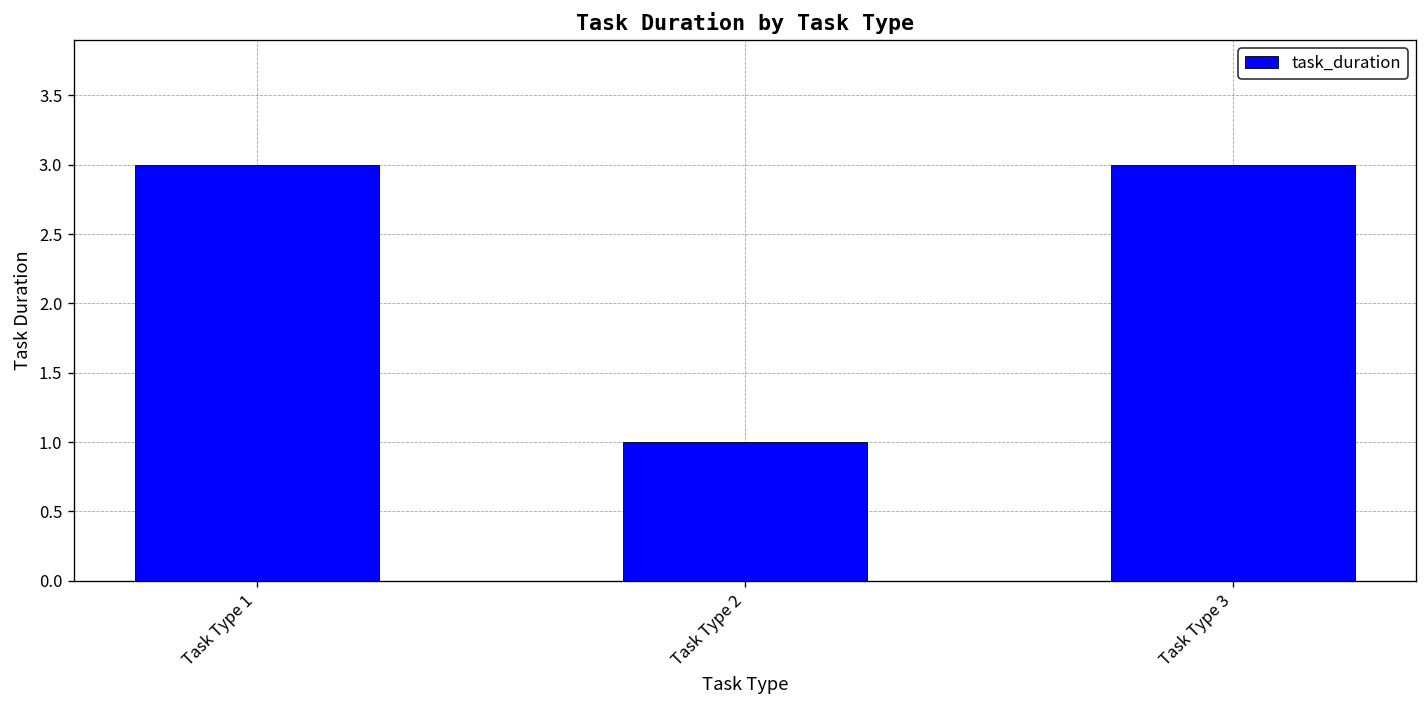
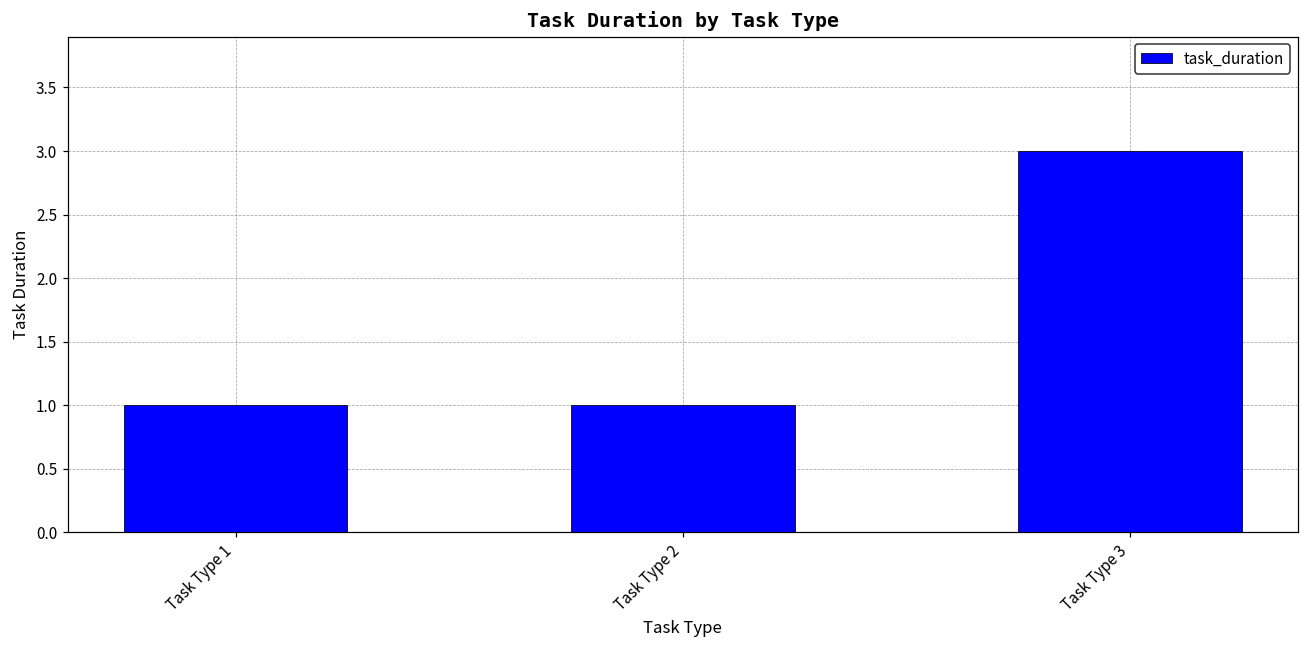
  {
-   "Task Type 1": 3,
+   "Task Type 1": 1,
    "Task Type 2": 1,
    "Task Type 3": 3
  }
